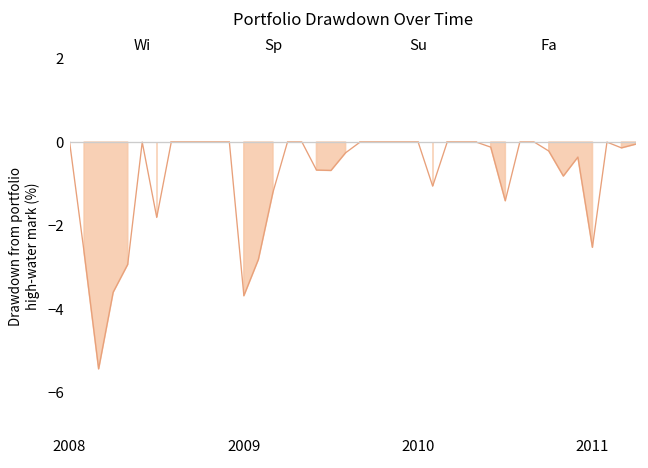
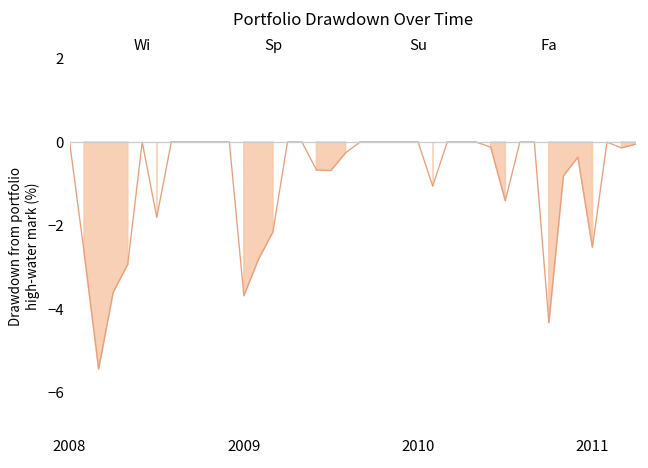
  {
    "2008": 0.0,
    "Wi": 0.0,
    "2009": -3.7,
-   "Sp": -1.2,
+   "Sp": -2.1,
    "2010": 0.0,
-   "Fa": -0.2,
+   "Fa": -4.3,
    "2011": -2.5
  }
